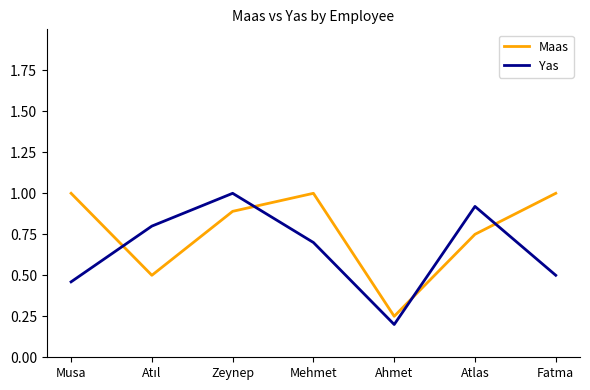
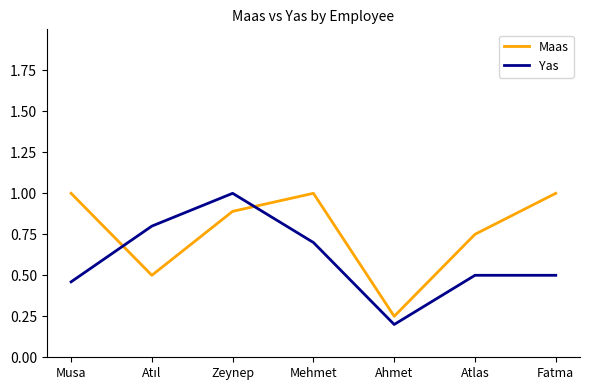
  {
    "Maas": {
      "Musa": 1.00,
      "Atıl": 0.50,
      "Zeynep": 0.89,
      "Mehmet": 1.00,
      "Ahmet": 0.25,
      "Atlas": 0.75,
      "Fatma": 1.00
    },
    "Yas": {
      "Musa": 0.46,
      "Atıl": 0.80,
      "Zeynep": 1.00,
      "Mehmet": 0.70,
      "Ahmet": 0.20,
-     "Atlas": 0.92,
+     "Atlas": 0.50,
      "Fatma": 0.50
    }
  }
